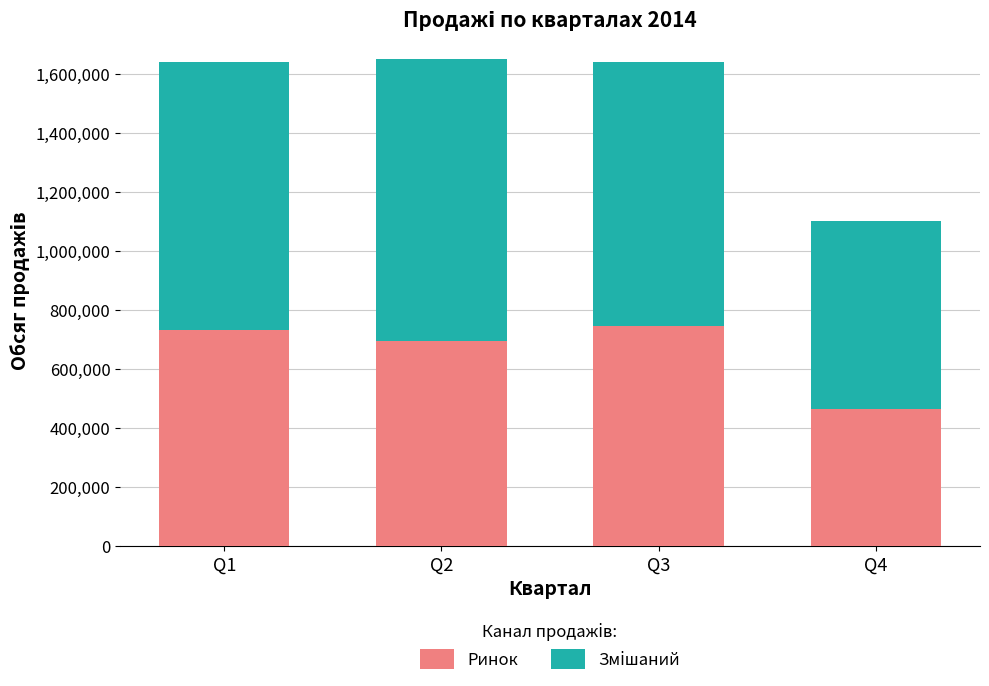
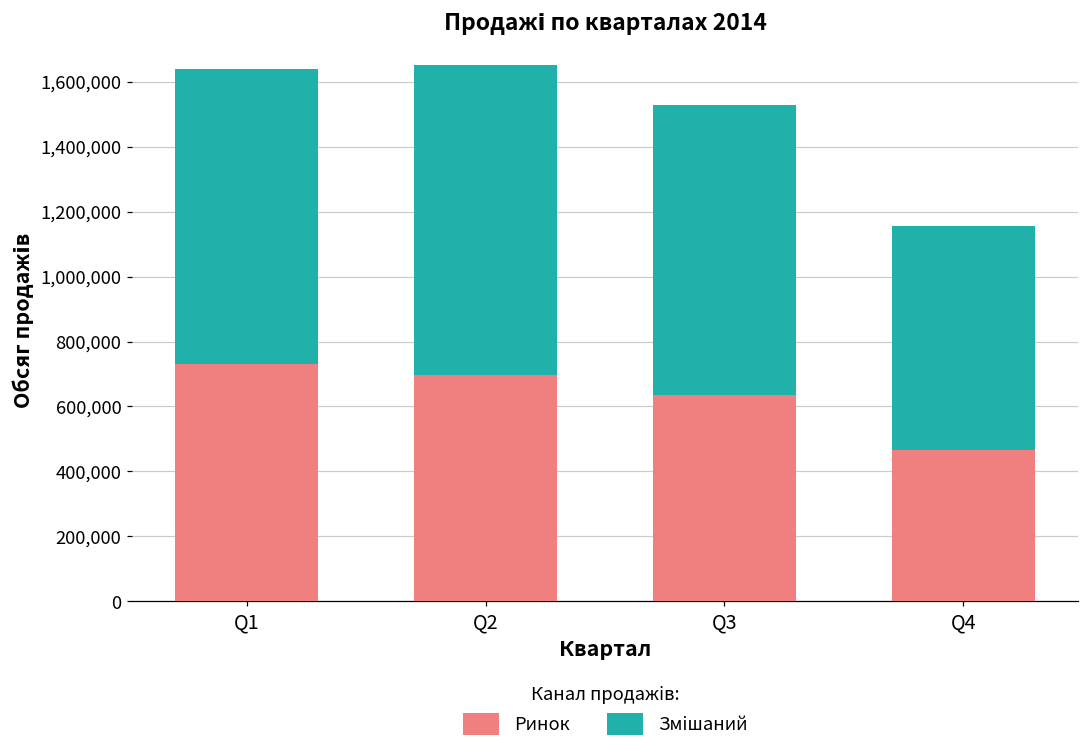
  {
    "Ринок": {
      "Q1": "730,000",
      "Q2": "700,000",
-     "Q3": "750,000",
+     "Q3": "640,000",
      "Q4": "470,000"
    },
    "Змішаний": {
      "Q1": "910,000",
      "Q2": "950,000",
      "Q3": "890,000",
-     "Q4": "640,000"
+     "Q4": "690,000"
    }
  }
